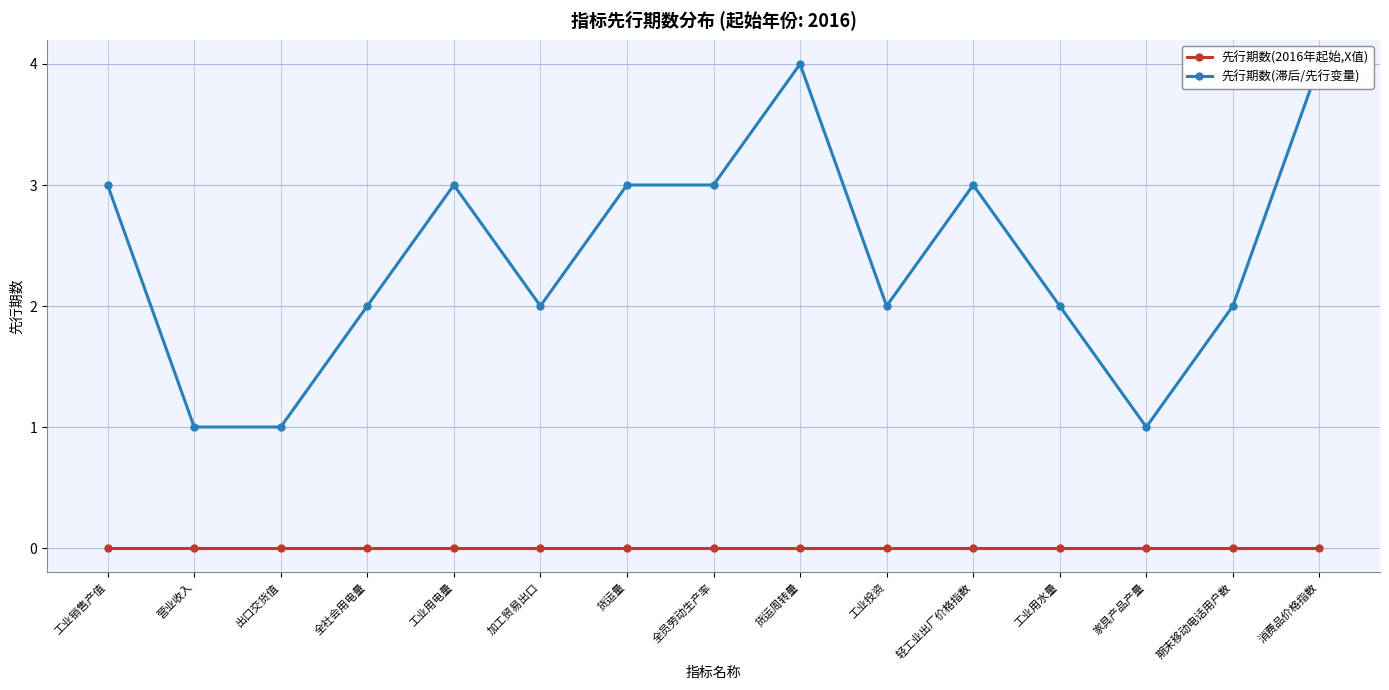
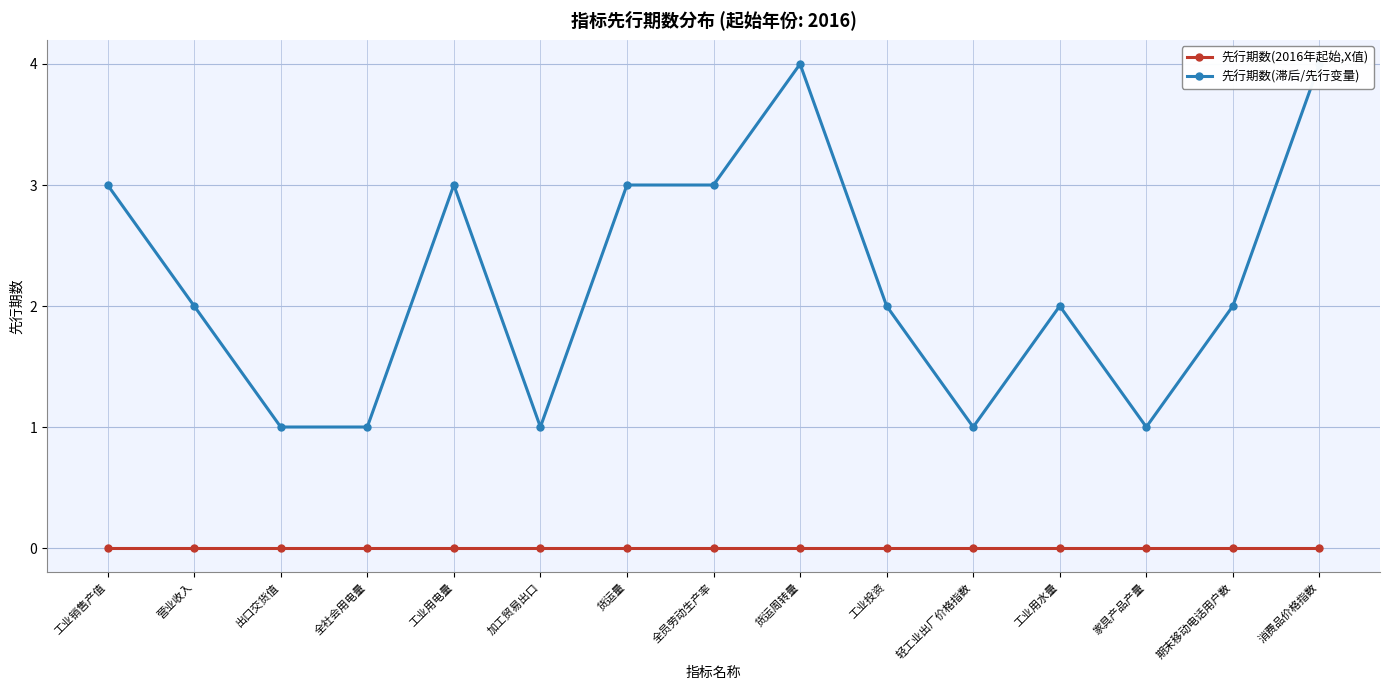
  {
    "先行期数(2016年起始,X值)": {
      "工业销售产值": 0,
      "营业收入": 0,
      "出口交货值": 0,
      "全社会用电量": 0,
      "工业用电量": 0,
      "加工贸易出口": 0,
      "货运量": 0,
      "全员劳动生产率": 0,
      "货运周转量": 0,
      "工业投资": 0,
      "轻工业出厂价格指数": 0,
      "工业用水量": 0,
      "家具产品产量": 0,
      "期末移动电话用户数": 0,
      "消费品价格指数": 0
    },
    "先行期数(滞后/先行变量)": {
      "工业销售产值": 3,
-     "营业收入": 1,
+     "营业收入": 2,
      "出口交货值": 1,
-     "全社会用电量": 2,
+     "全社会用电量": 1,
      "工业用电量": 3,
-     "加工贸易出口": 2,
+     "加工贸易出口": 1,
      "货运量": 3,
      "全员劳动生产率": 3,
      "货运周转量": 4,
      "工业投资": 2,
-     "轻工业出厂价格指数": 3,
+     "轻工业出厂价格指数": 1,
      "工业用水量": 2,
      "家具产品产量": 1,
      "期末移动电话用户数": 2
    }
  }
